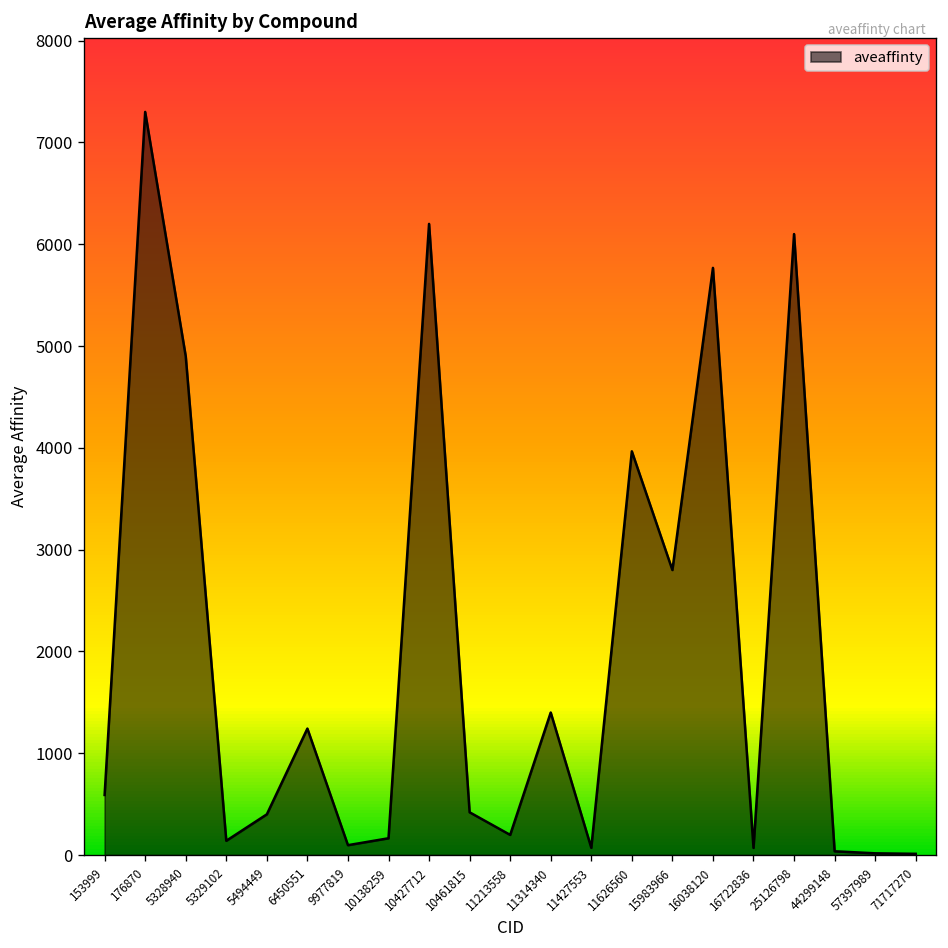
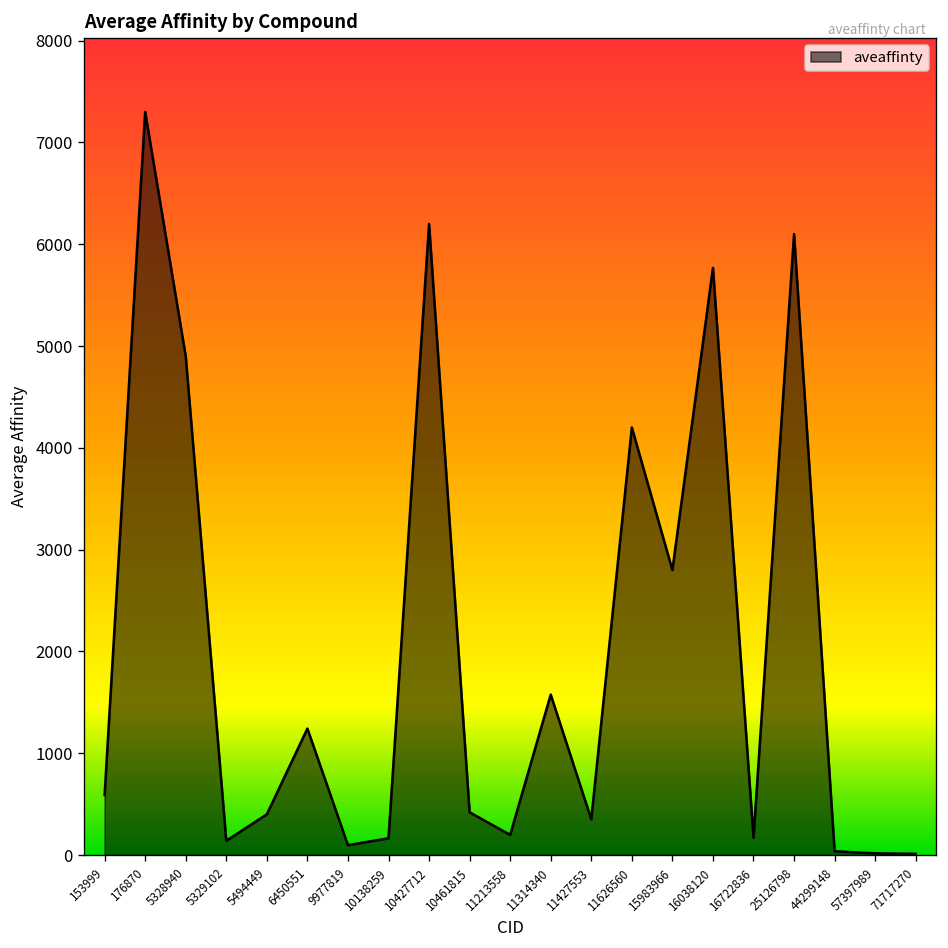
  {
    "153999": 600,
    "176870": 7300,
    "5328940": 4900,
    "5329102": 100,
    "5494449": 400,
    "6450551": 1200,
    "9977819": 100,
    "10138259": 200,
    "10427712": 6200,
    "10461815": 400,
    "11213558": 200,
-   "11314340": 1400,
-   "11427553": 100,
-   "11626560": 4000,
+   "11314340": 1600,
+   "11427553": 400,
+   "11626560": 4200,
    "15983966": 2800,
    "16038120": 5800,
-   "16722836": 100,
+   "16722836": 200,
    "25126798": 6100,
    "44299148": 0,
    "57397989": 0,
    "71717270": 0
  }
